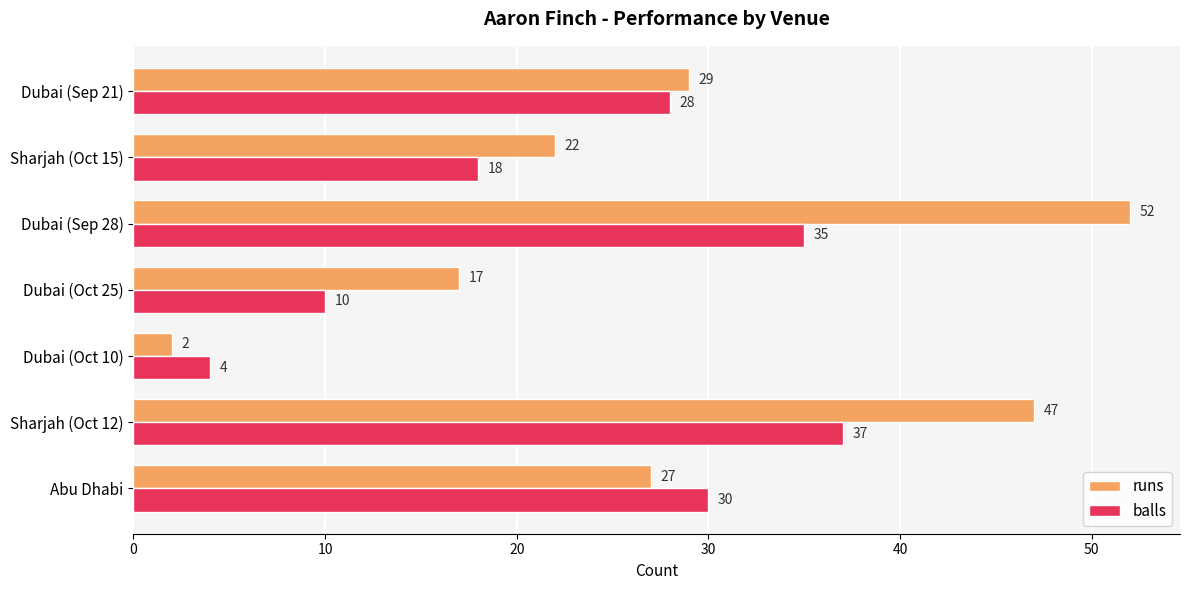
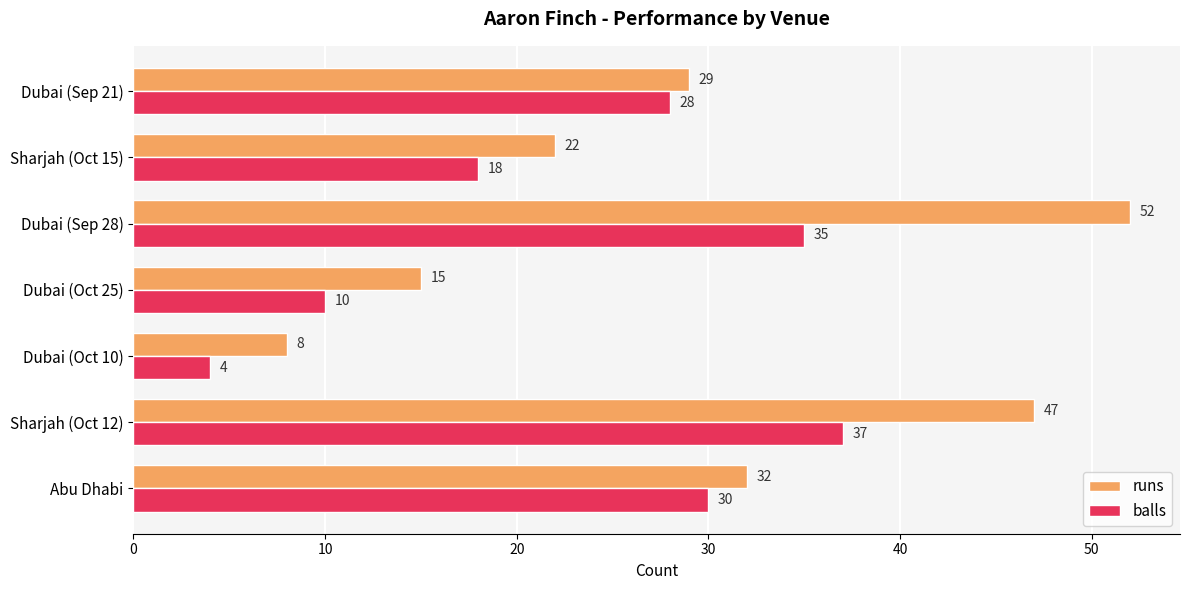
  {
    "runs": {
      "Dubai (Sep 21)": 29,
      "Sharjah (Oct 15)": 22,
      "Dubai (Sep 28)": 52,
-     "Dubai (Oct 25)": 17,
-     "Dubai (Oct 10)": 2,
+     "Dubai (Oct 25)": 15,
+     "Dubai (Oct 10)": 8,
      "Sharjah (Oct 12)": 47,
-     "Abu Dhabi": 27
+     "Abu Dhabi": 32
    },
    "balls": {
      "Dubai (Sep 21)": 28,
      "Sharjah (Oct 15)": 18,
      "Dubai (Sep 28)": 35,
      "Dubai (Oct 25)": 10,
      "Dubai (Oct 10)": 4,
      "Sharjah (Oct 12)": 37,
      "Abu Dhabi": 30
    }
  }
